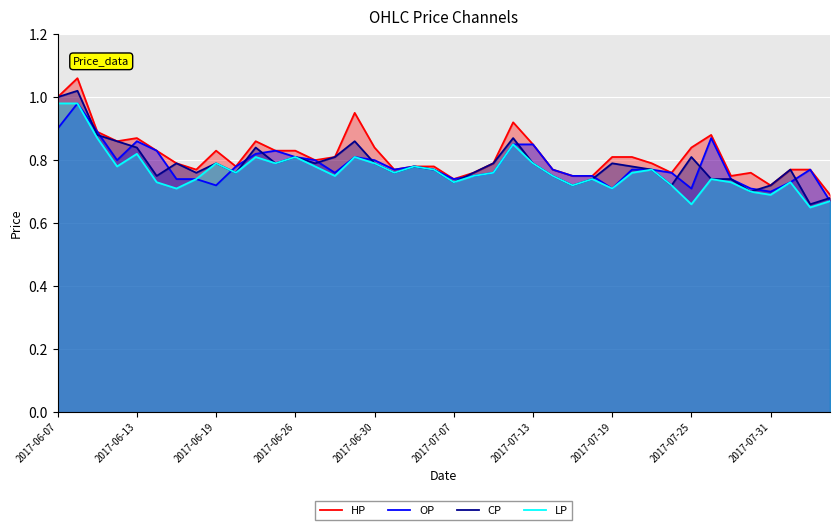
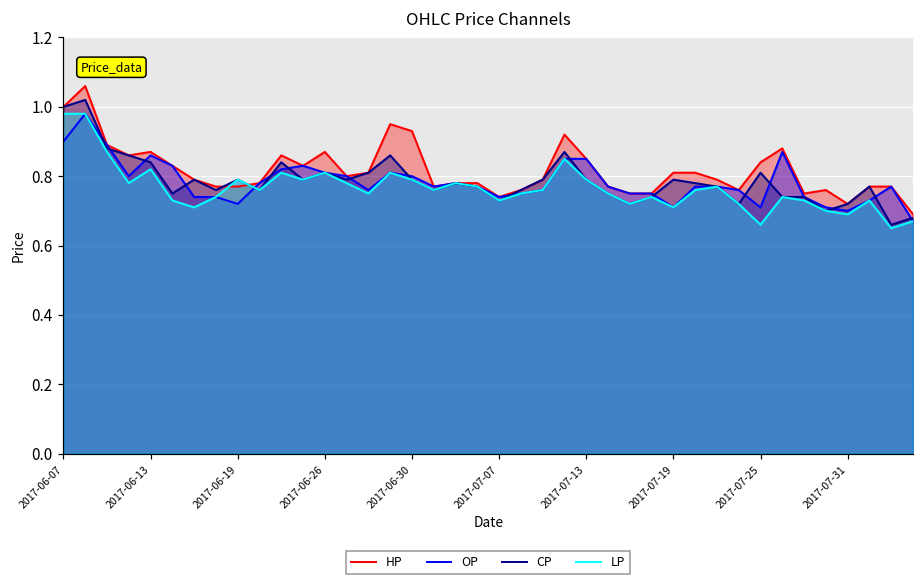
  {
    "HP": {
      "2017-06-13": 0.87,
-     "2017-06-19": 0.83,
-     "2017-06-26": 0.83,
-     "2017-06-30": 0.84,
+     "2017-06-19": 0.77,
+     "2017-06-26": 0.87,
+     "2017-06-30": 0.93,
      "2017-07-19": 0.81,
      "2017-07-25": 0.84
    },
    "OP": {
      "2017-06-07": 0.90,
      "2017-06-13": 0.86,
      "2017-06-19": 0.72,
      "2017-06-30": 0.80,
      "2017-07-25": 0.71,
      "2017-07-31": 0.70
    },
    "CP": {
      "2017-06-13": 0.84,
      "2017-07-19": 0.79,
      "2017-07-25": 0.81
    },
    "LP": {
      "2017-06-07": 0.98,
      "2017-06-13": 0.82,
      "2017-07-25": 0.66,
      "2017-07-31": 0.69
    }
  }
